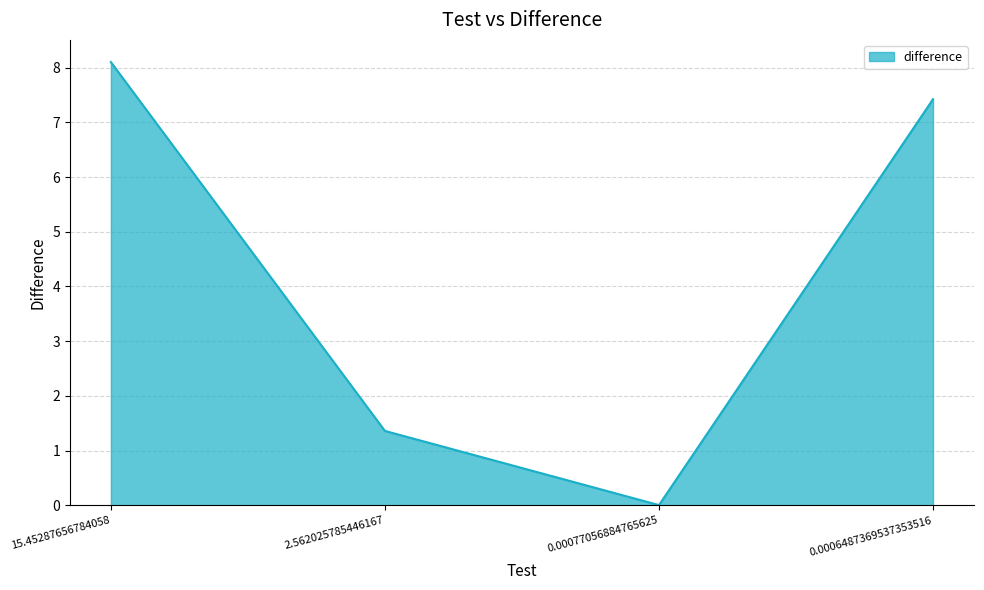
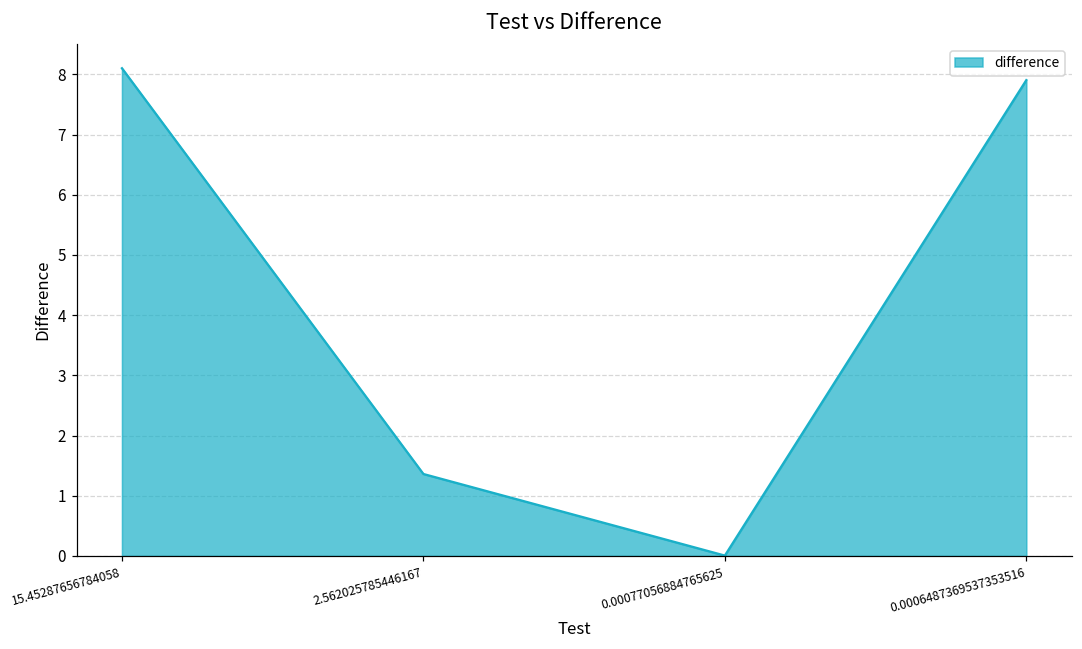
  {
    "15.45287656784058": 8.1,
    "2.562025785446167": 1.4,
    "0.00077056884765625": 0.0,
-   "0.0006487369537353516": 7.4
+   "0.0006487369537353516": 7.9
  }
